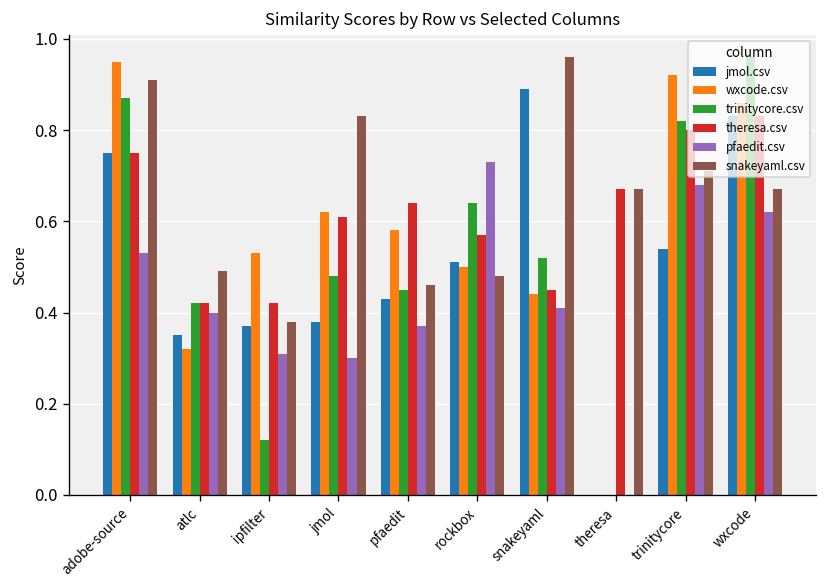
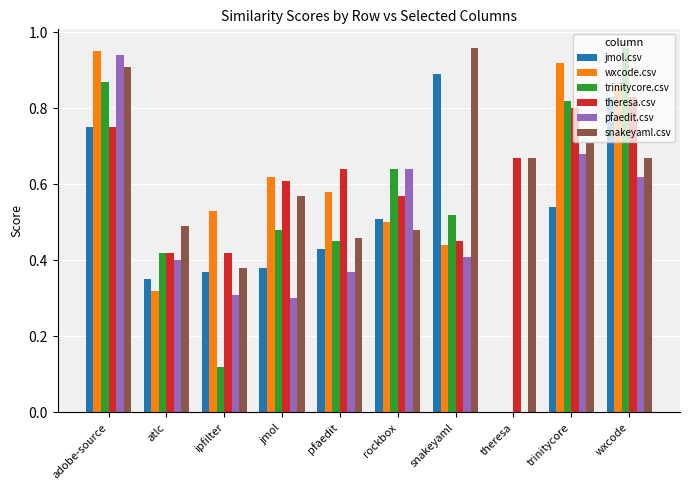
  {
    "jmol.csv": {
      "adobe-source": 0.75,
      "atlc": 0.35,
      "ipfilter": 0.37,
      "jmol": 0.38,
      "pfaedit": 0.43,
      "rockbox": 0.51,
      "snakeyaml": 0.89,
      "theresa": 0.00,
      "trinitycore": 0.54
    },
    "wxcode.csv": {
      "adobe-source": 0.95,
      "atlc": 0.32,
      "ipfilter": 0.53,
      "jmol": 0.62,
      "pfaedit": 0.58,
      "rockbox": 0.50,
      "snakeyaml": 0.44,
      "theresa": 0.00,
      "trinitycore": 0.92
    },
    "trinitycore.csv": {
      "adobe-source": 0.87,
      "atlc": 0.42,
      "ipfilter": 0.12,
      "jmol": 0.48,
      "pfaedit": 0.45,
      "rockbox": 0.64,
      "snakeyaml": 0.52,
      "theresa": 0.00,
      "trinitycore": 0.82
    },
    "theresa.csv": {
      "adobe-source": 0.75,
      "atlc": 0.42,
      "ipfilter": 0.42,
      "jmol": 0.61,
      "pfaedit": 0.64,
      "rockbox": 0.57,
      "snakeyaml": 0.45,
      "theresa": 0.67
    },
    "pfaedit.csv": {
-     "adobe-source": 0.53,
+     "adobe-source": 0.94,
      "atlc": 0.40,
      "ipfilter": 0.31,
      "jmol": 0.30,
      "pfaedit": 0.37,
-     "rockbox": 0.73,
+     "rockbox": 0.64,
      "snakeyaml": 0.41,
      "theresa": 0.00,
      "trinitycore": 0.68,
      "wxcode": 0.62
    },
    "snakeyaml.csv": {
      "adobe-source": 0.91,
      "atlc": 0.49,
      "ipfilter": 0.38,
-     "jmol": 0.83,
+     "jmol": 0.57,
      "pfaedit": 0.46,
      "rockbox": 0.48,
      "snakeyaml": 0.96,
      "theresa": 0.67,
      "trinitycore": 0.71,
      "wxcode": 0.67
    }
  }
